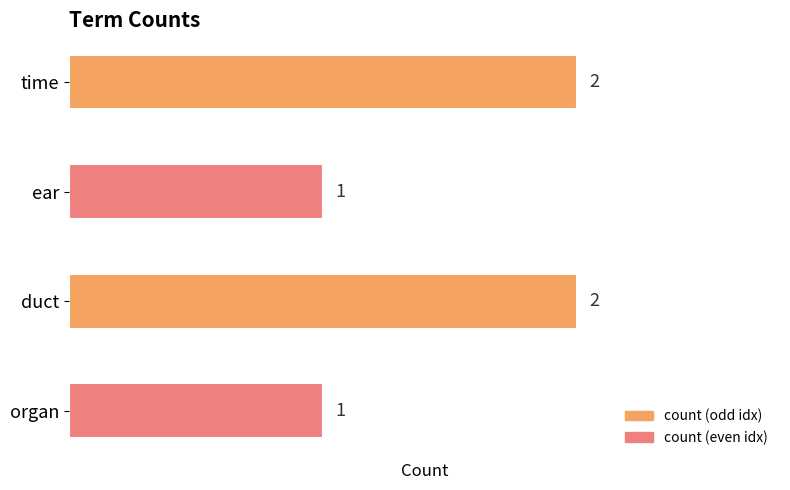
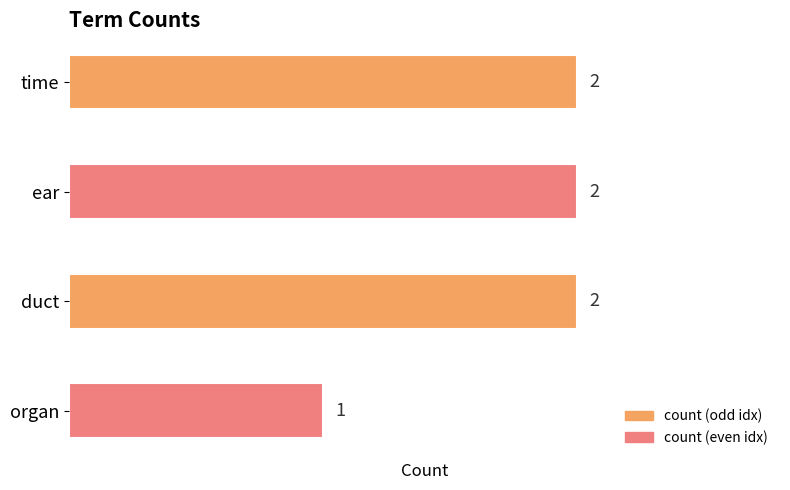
  {
    "time": 2,
-   "ear": 1,
+   "ear": 2,
    "duct": 2,
    "organ": 1
  }
